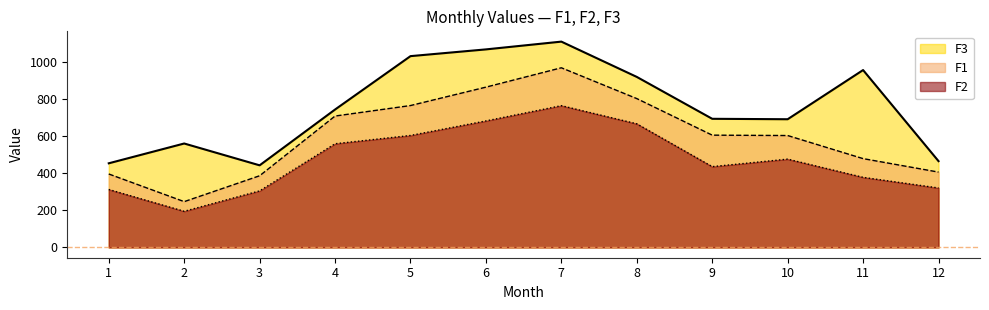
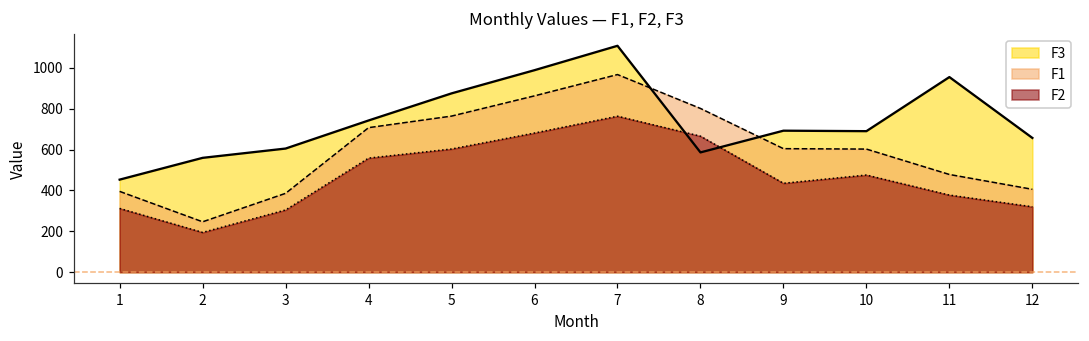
  {
    "F3": {
      "1": 450,
      "2": 560,
-     "3": 440,
+     "3": 610,
      "4": 740,
-     "5": 1030,
-     "6": 1070,
+     "5": 880,
+     "6": 990,
      "7": 1110,
-     "8": 920,
+     "8": 590,
      "9": 690,
      "10": 690,
      "11": 960,
-     "12": 460
+     "12": 660
    },
    "F1": {
      "1": 400,
      "2": 250,
      "3": 390,
      "4": 710,
      "5": 760,
      "6": 860,
      "7": 970,
      "8": 800,
      "9": 600,
      "10": 600,
      "11": 480,
      "12": 410
    },
    "F2": {
      "1": 310,
      "2": 190,
      "3": 300,
      "4": 560,
      "5": 600,
      "6": 680,
      "7": 760,
      "8": 670,
      "9": 440,
      "10": 480,
      "11": 380,
      "12": 320
    }
  }
